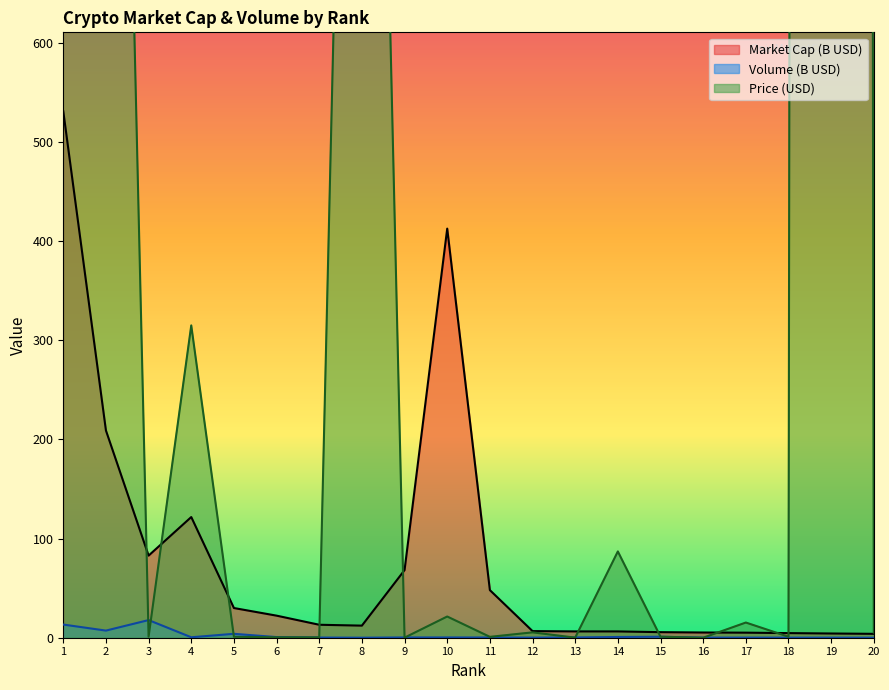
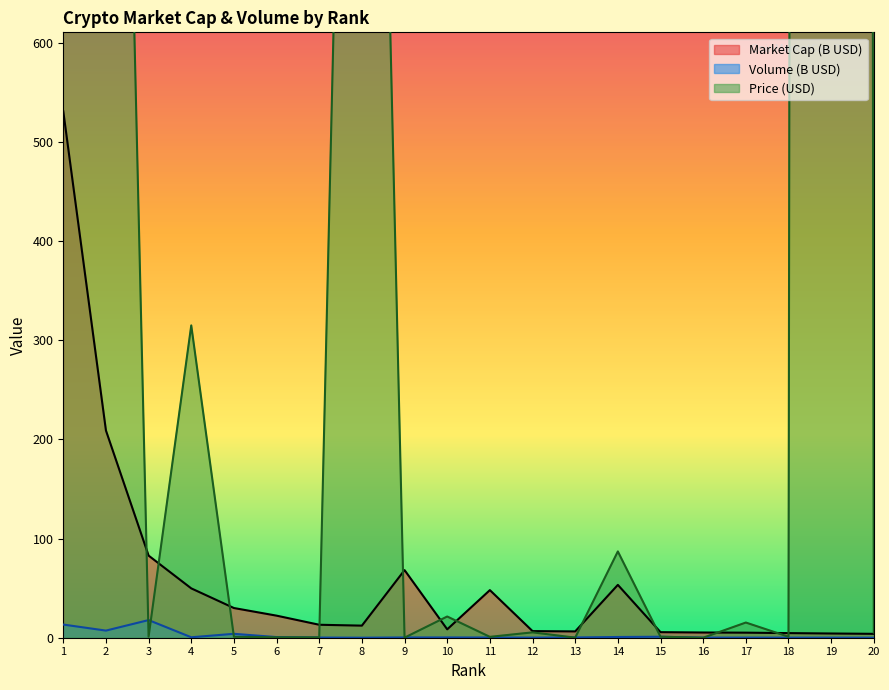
  {
    "Market Cap (B USD)": {
      "1": 530,
      "2": 210,
      "3": 80,
-     "4": 120,
+     "4": 50,
      "5": 30,
      "6": 20,
      "7": 10,
      "8": 10,
      "9": 70,
-     "10": 410,
+     "10": 10,
      "11": 50,
      "13": 10,
-     "14": 10,
+     "14": 50,
      "15": 10,
      "16": 10,
      "17": 10,
      "18": 0,
      "19": 0
    },
    "Volume (B USD)": {
      "1": 10,
      "2": 10,
      "3": 20,
      "4": 0,
      "5": 0,
      "8": 0,
      "10": 0,
      "12": 0,
      "14": 0,
      "17": 0,
      "19": 0,
      "20": 0
    },
    "Price (USD)": {
      "3": 0,
      "4": 320,
      "5": 0,
      "10": 20,
      "14": 90,
      "17": 20
    }
  }
